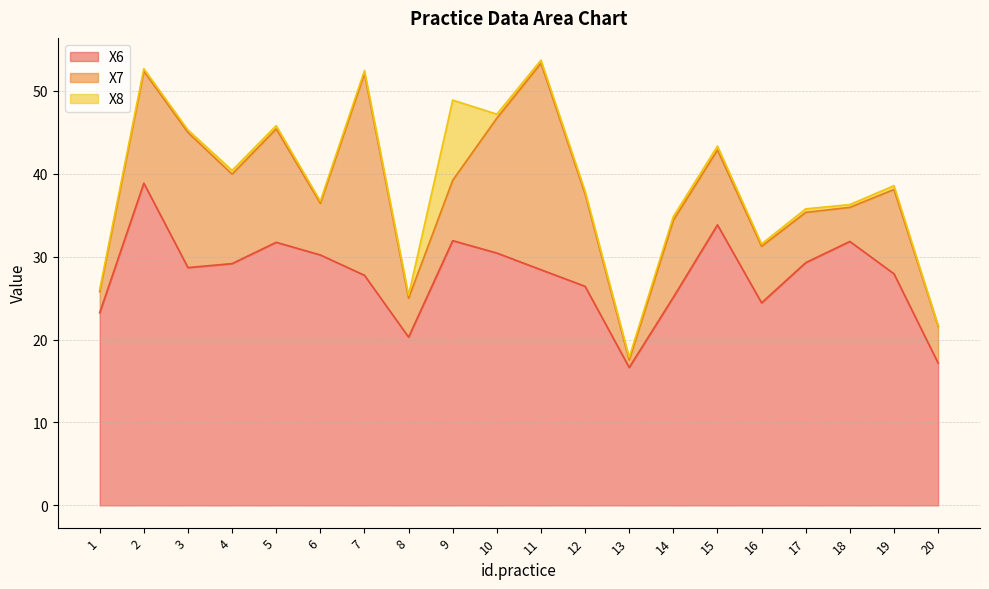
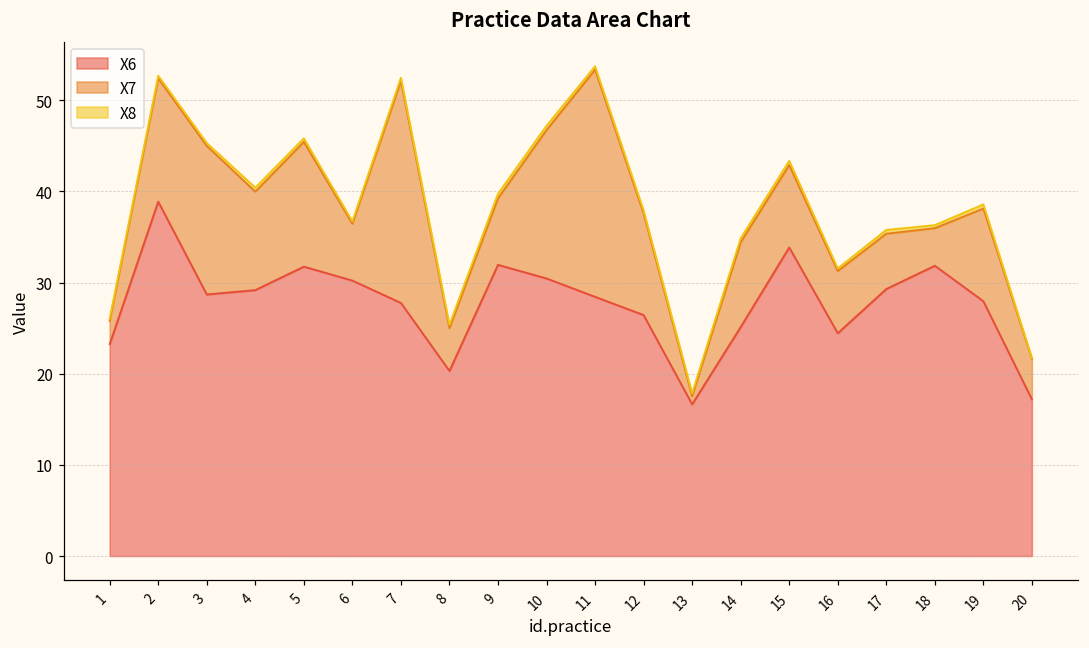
  {
    "X8": {
      "3": 0,
      "4": 0,
      "5": 0,
      "7": 0,
      "8": 0,
-     "9": 10,
+     "9": 1,
      "10": 0,
      "11": 0,
      "12": 0,
      "13": 0,
      "14": 0,
      "15": 0,
      "17": 0,
      "18": 0,
      "19": 0
    }
  }
